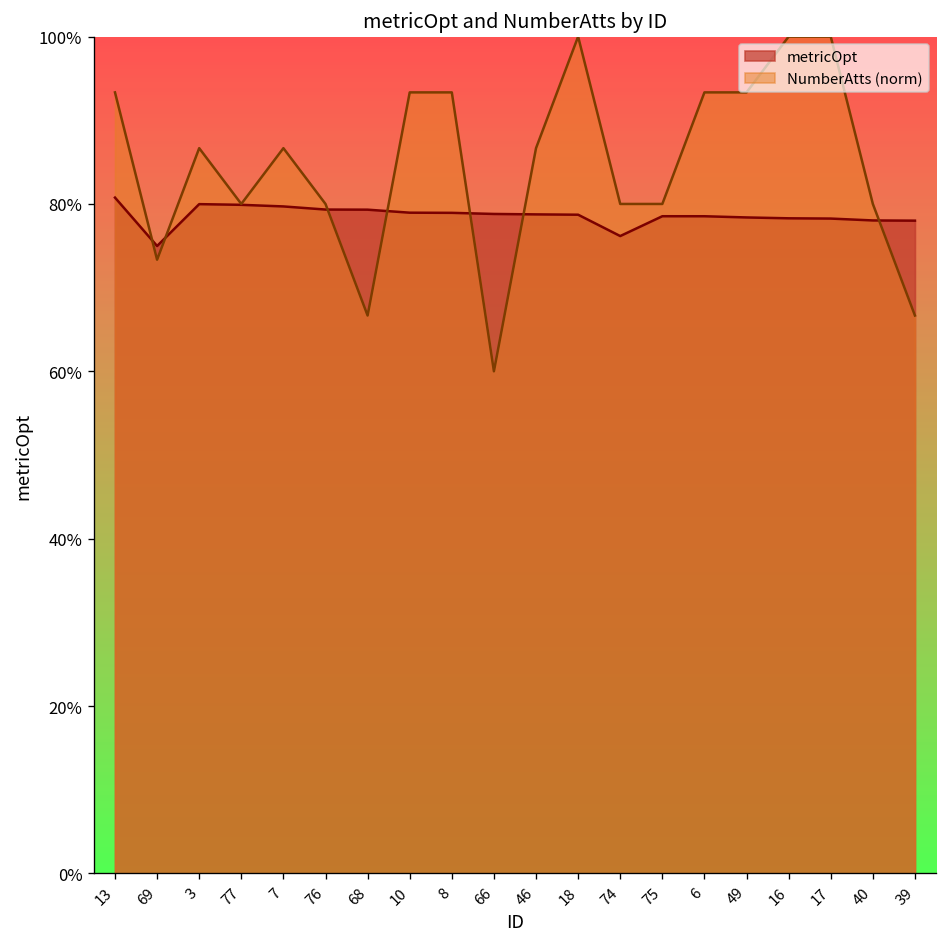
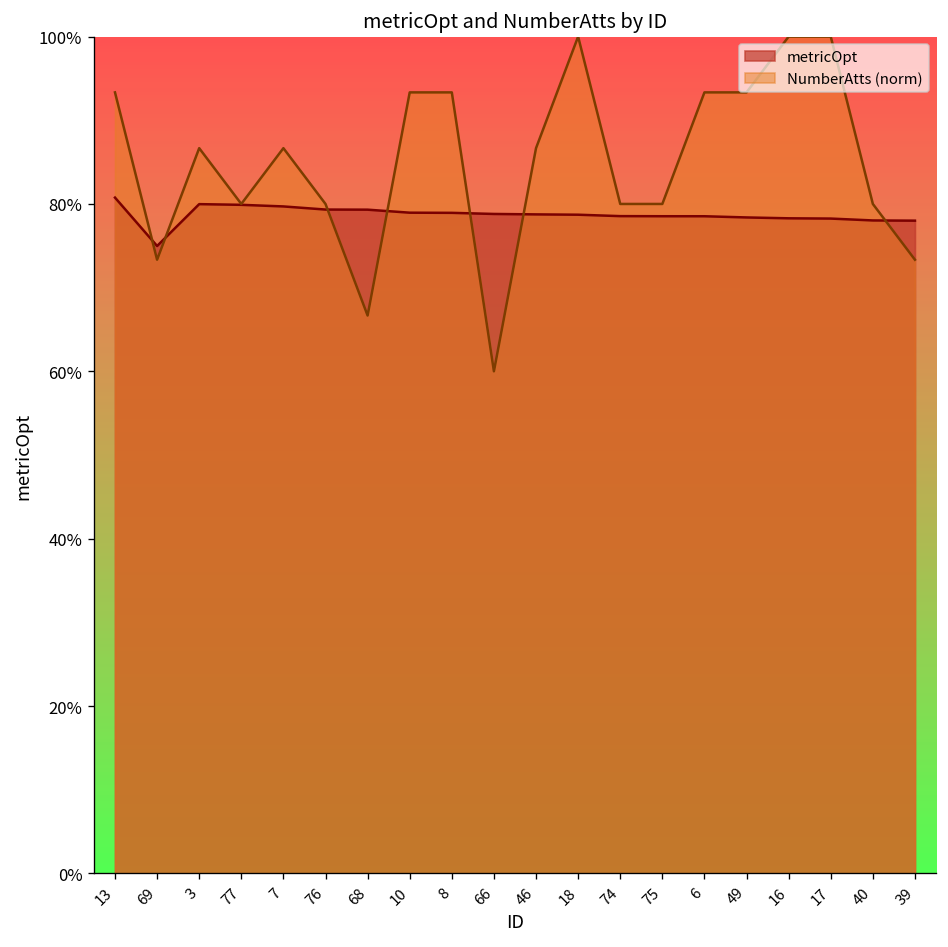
  {
    "metricOpt": {
      "13": "81%",
      "69": "75%",
      "3": "80%",
      "7": "80%",
      "76": "79%",
      "68": "79%",
      "10": "79%",
      "8": "79%",
      "66": "79%",
      "46": "79%",
      "18": "79%",
-     "74": "76%",
+     "74": "79%",
      "75": "79%",
      "6": "79%",
      "49": "78%",
      "16": "78%",
      "17": "78%",
      "40": "78%",
      "39": "78%"
    },
    "NumberAtts (norm)": {
      "13": "93%",
      "69": "73%",
      "3": "87%",
      "7": "87%",
      "76": "80%",
      "68": "67%",
      "10": "93%",
      "8": "93%",
      "66": "60%",
      "46": "87%",
      "18": "100%",
      "74": "80%",
      "75": "80%",
      "6": "93%",
      "16": "100%",
      "17": "100%",
      "40": "80%",
-     "39": "67%"
+     "39": "73%"
    }
  }
